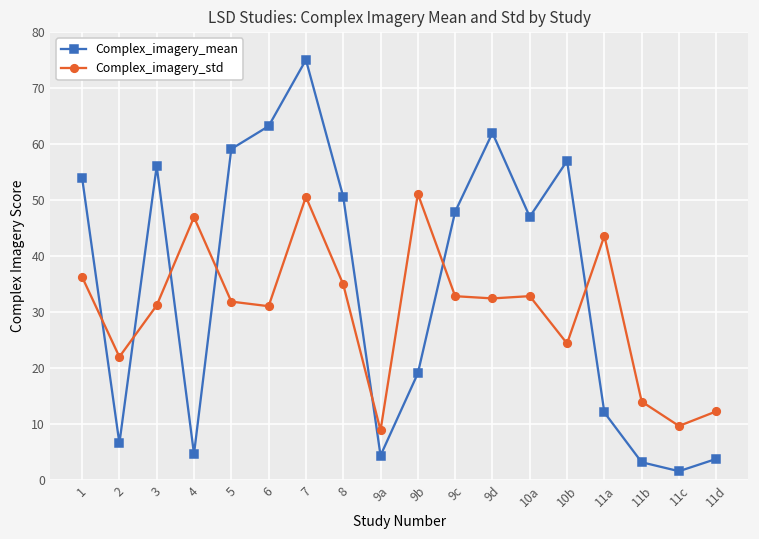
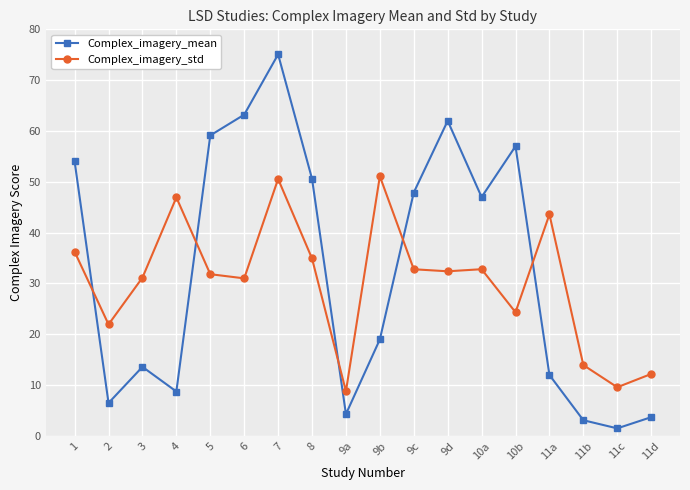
  {
    "Complex_imagery_mean": {
      "1": 54,
      "2": 6,
-     "3": 56,
-     "4": 5,
+     "3": 14,
+     "4": 9,
      "5": 59,
      "6": 63,
      "7": 75,
      "8": 51,
      "9a": 4,
      "9b": 19,
      "9c": 48,
      "9d": 62,
      "10a": 47,
      "10b": 57,
      "11a": 12,
      "11b": 3,
      "11c": 2,
      "11d": 4
    },
    "Complex_imagery_std": {
      "1": 36,
      "2": 22,
      "3": 31,
      "4": 47,
      "5": 32,
      "6": 31,
      "7": 51,
      "8": 35,
      "9a": 9,
      "9b": 51,
      "9c": 33,
      "9d": 32,
      "10a": 33,
      "10b": 24,
      "11a": 44,
      "11b": 14,
      "11c": 10,
      "11d": 12
    }
  }
